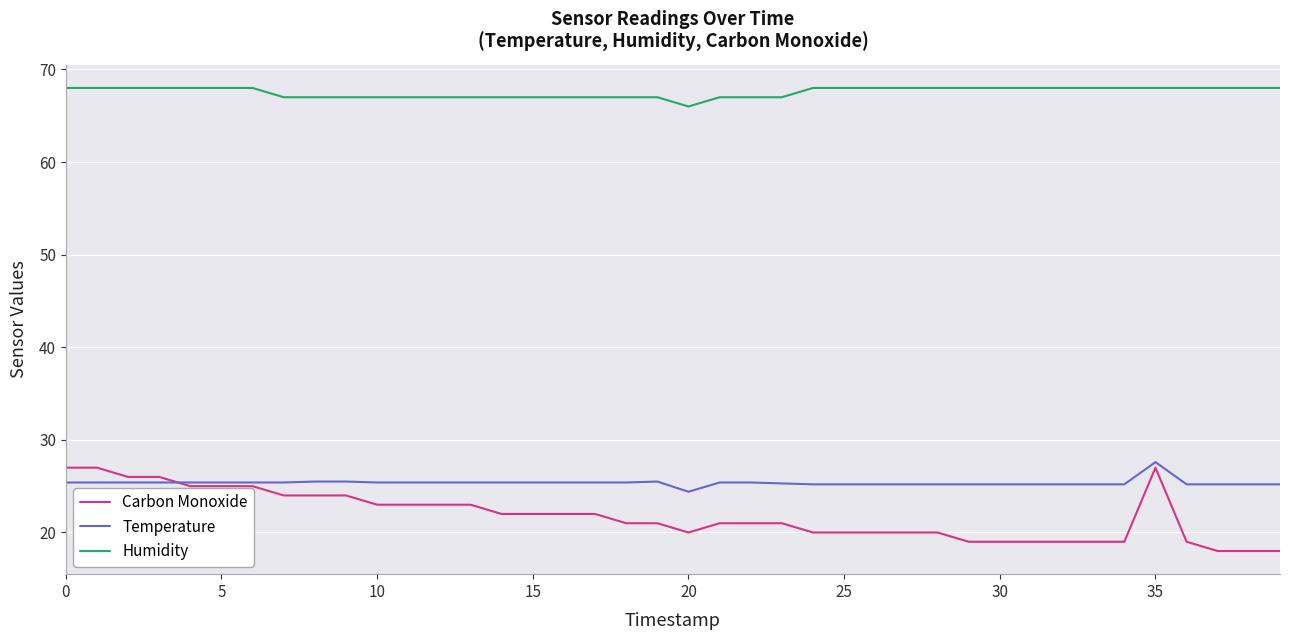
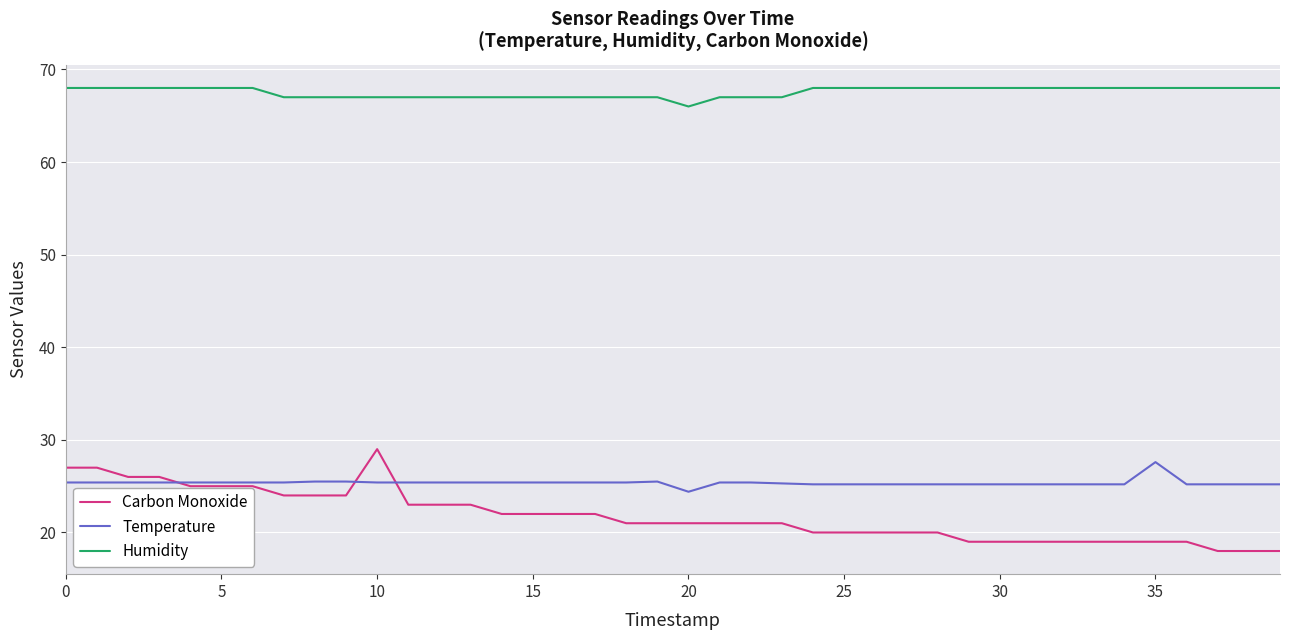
  {
    "Carbon Monoxide": {
      "0": 27,
      "5": 25,
-     "10": 23,
+     "10": 29,
      "15": 22,
-     "20": 20,
+     "20": 21,
      "25": 20,
      "30": 19,
-     "35": 27
+     "35": 19
    },
    "Temperature": {
      "0": 25,
      "5": 25,
      "10": 25,
      "15": 25,
      "20": 24,
      "25": 25,
      "30": 25,
      "35": 28
    },
    "Humidity": {
      "0": 68,
      "5": 68,
      "10": 67,
      "15": 67,
      "20": 66,
      "25": 68,
      "30": 68,
      "35": 68
    }
  }
